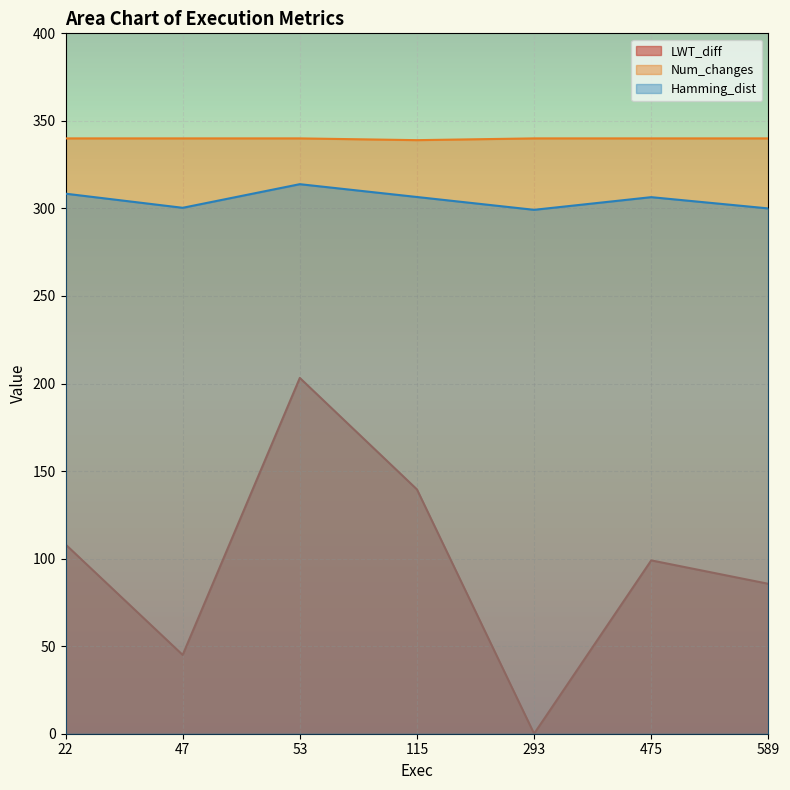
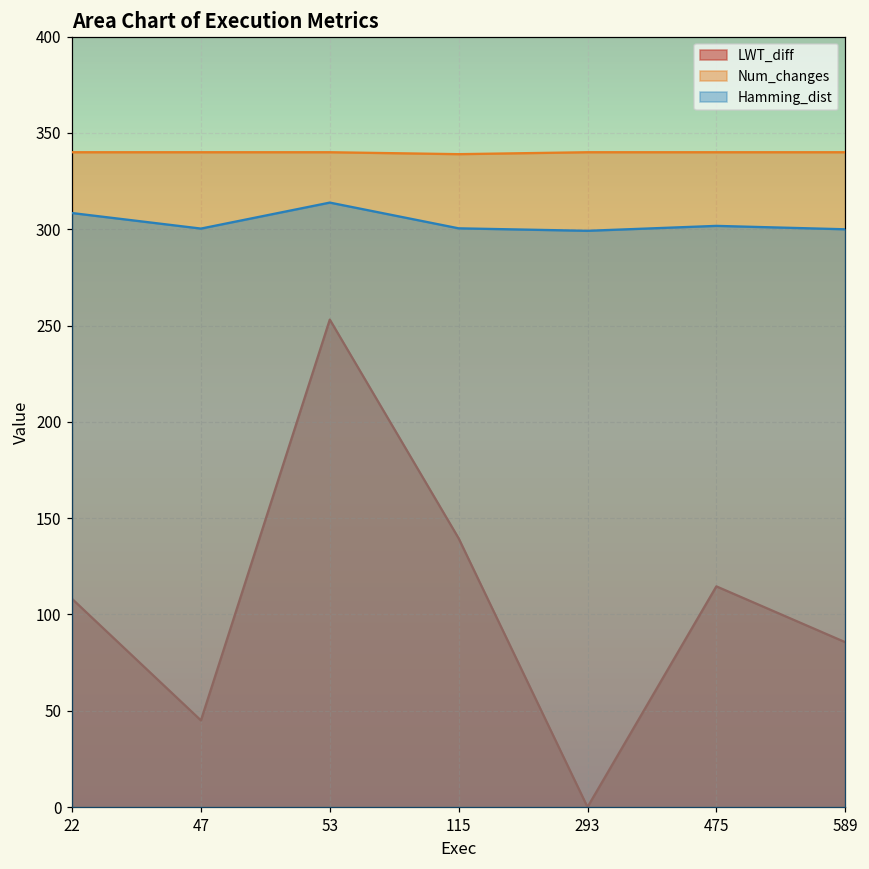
  {
    "LWT_diff": {
      "22": 108,
      "47": 45,
-     "53": 203,
+     "53": 253,
      "115": 140,
      "293": 0,
-     "475": 99,
+     "475": 115,
      "589": 86
    },
    "Num_changes": {
      "22": 340,
      "47": 340,
      "53": 340,
      "115": 339,
      "293": 340,
      "475": 340,
      "589": 340
    },
    "Hamming_dist": {
      "22": 308,
      "47": 300,
      "53": 314,
-     "115": 307,
+     "115": 300,
      "293": 299,
-     "475": 306,
+     "475": 302,
      "589": 300
    }
  }
